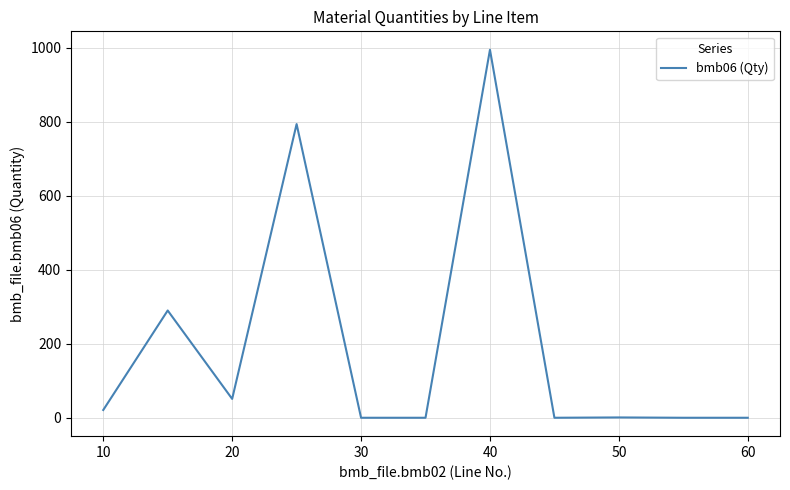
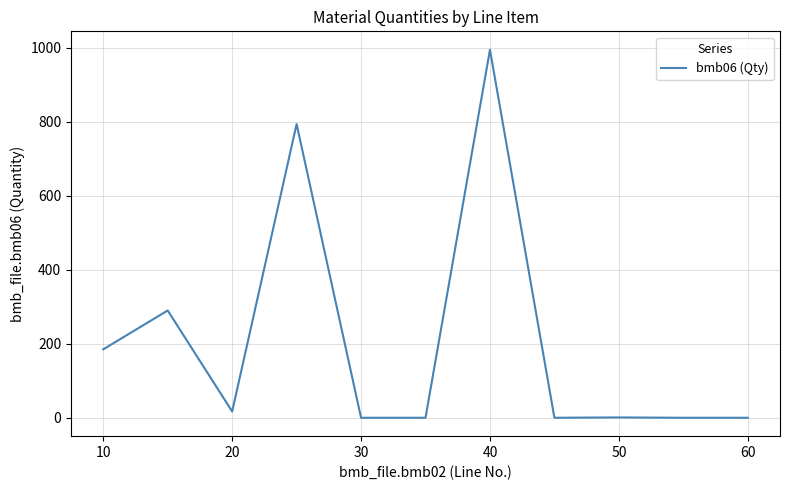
  {
-   "10": 20,
-   "20": 50,
+   "10": 190,
+   "20": 20,
    "30": 0,
    "40": 1000,
    "50": 0,
    "60": 0
  }
